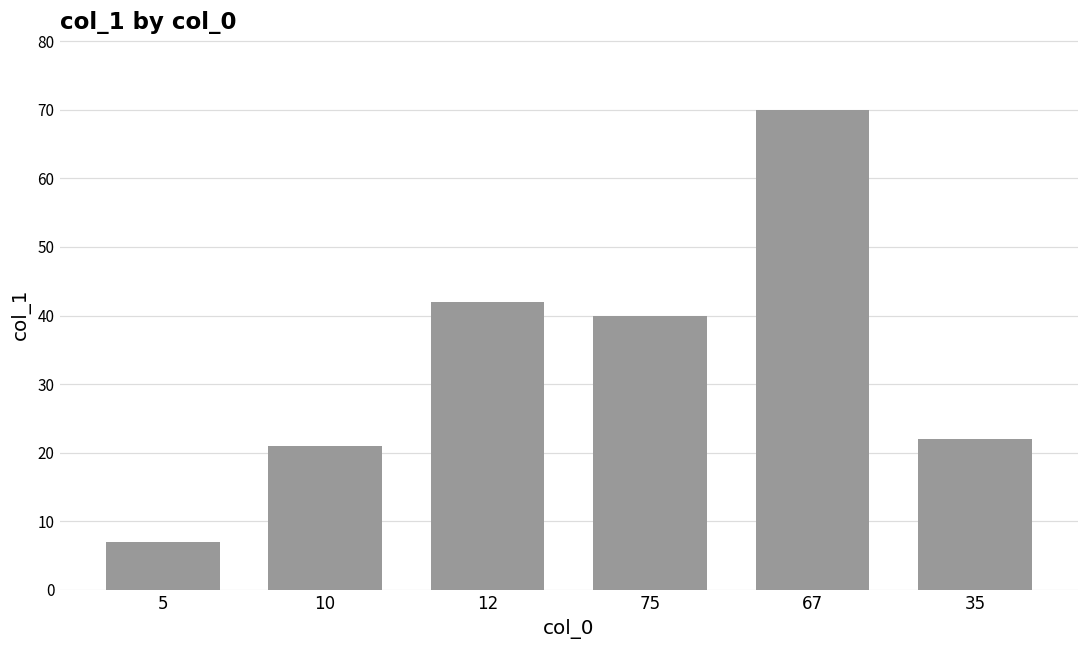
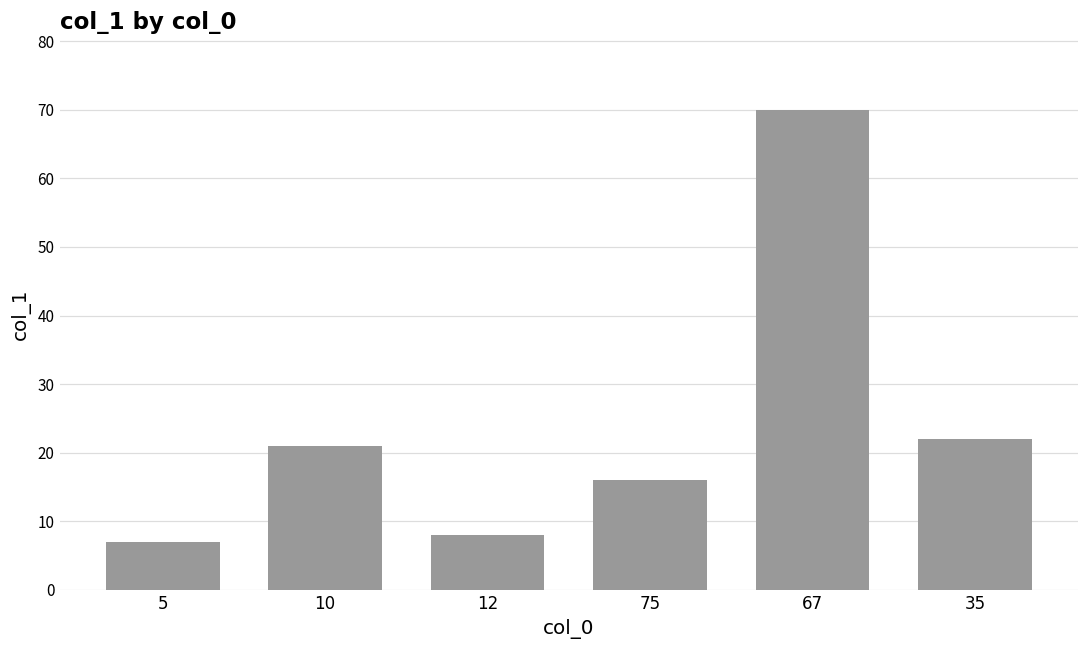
  {
    "5": 7,
    "10": 21,
-   "12": 42,
-   "75": 40,
+   "12": 8,
+   "75": 16,
    "67": 70,
    "35": 22
  }
